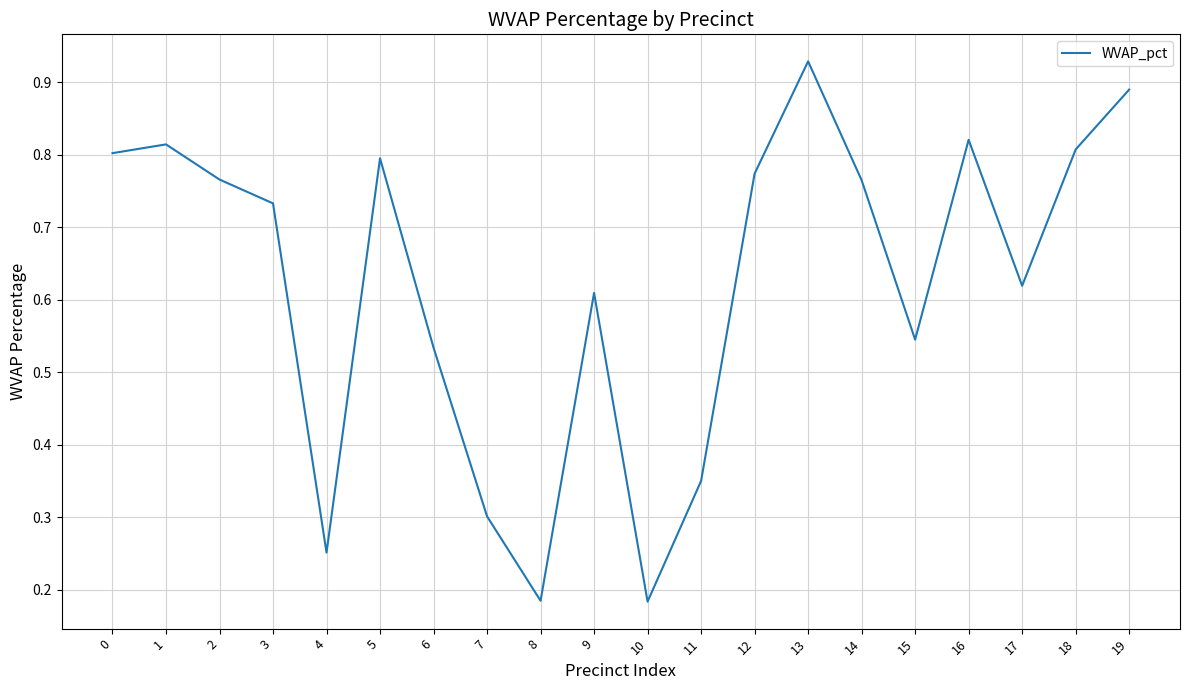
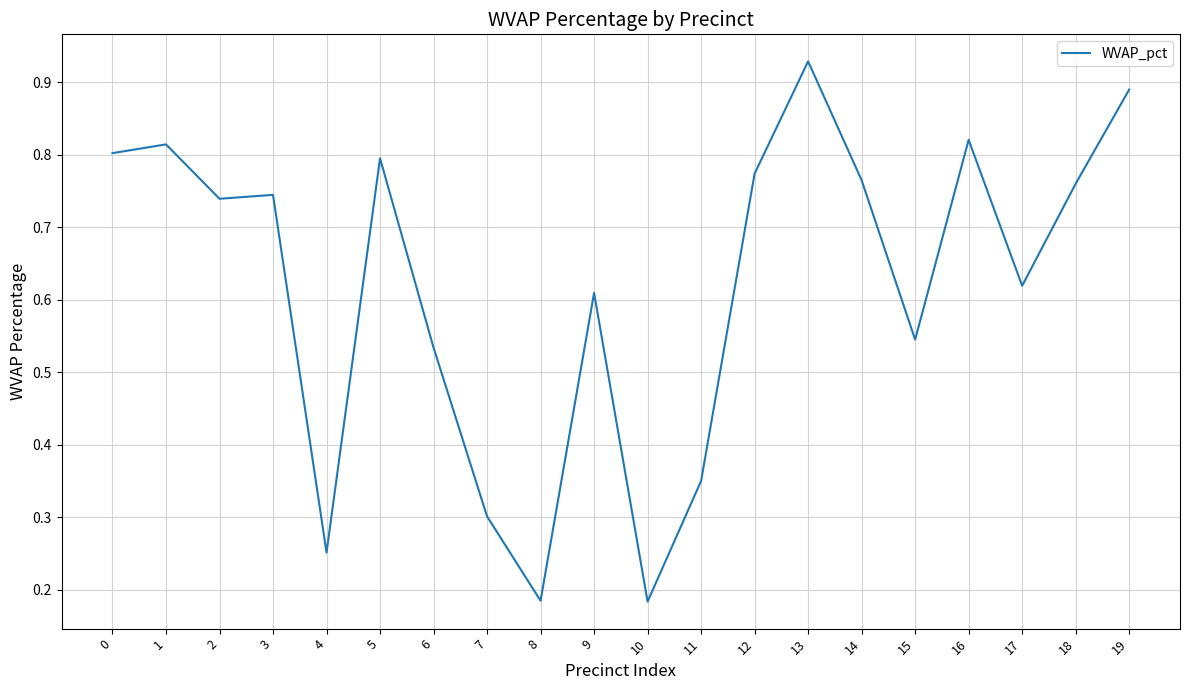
  {
    "0": 0.80,
    "1": 0.81,
-   "2": 0.77,
-   "3": 0.73,
+   "2": 0.74,
+   "3": 0.74,
    "4": 0.25,
    "5": 0.79,
    "6": 0.53,
    "7": 0.30,
    "8": 0.18,
    "9": 0.61,
    "10": 0.18,
    "11": 0.35,
    "12": 0.77,
    "13": 0.93,
    "14": 0.76,
    "15": 0.54,
    "16": 0.82,
    "17": 0.62,
-   "18": 0.81,
+   "18": 0.76,
    "19": 0.89
  }
